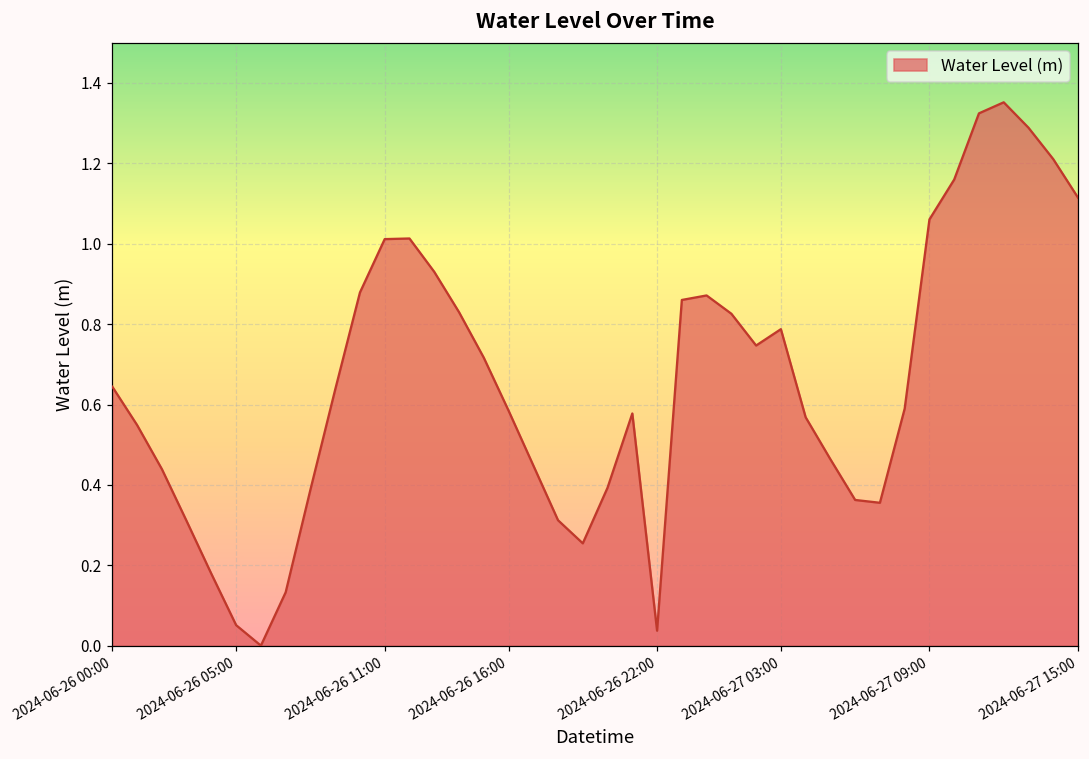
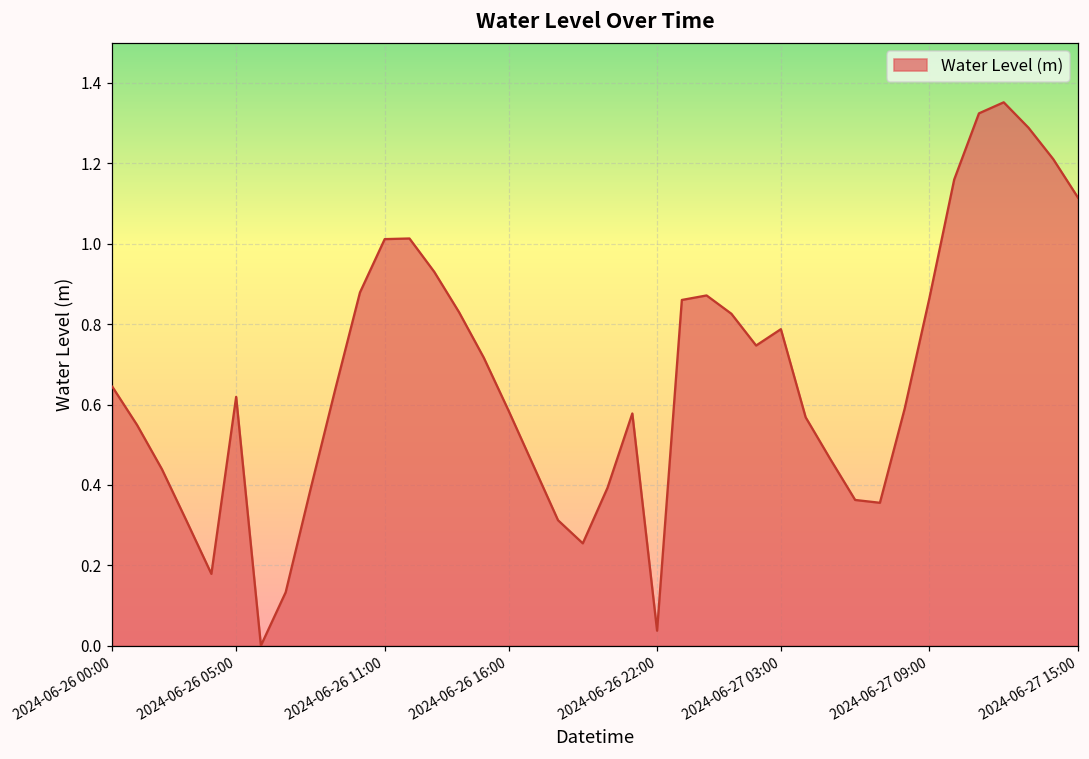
  {
    "2024-06-26 00:00": 0.64,
-   "2024-06-26 05:00": 0.05,
+   "2024-06-26 05:00": 0.62,
    "2024-06-26 11:00": 1.01,
    "2024-06-26 16:00": 0.59,
    "2024-06-26 22:00": 0.04,
    "2024-06-27 03:00": 0.79,
-   "2024-06-27 09:00": 1.06,
+   "2024-06-27 09:00": 0.87,
    "2024-06-27 15:00": 1.11
  }
